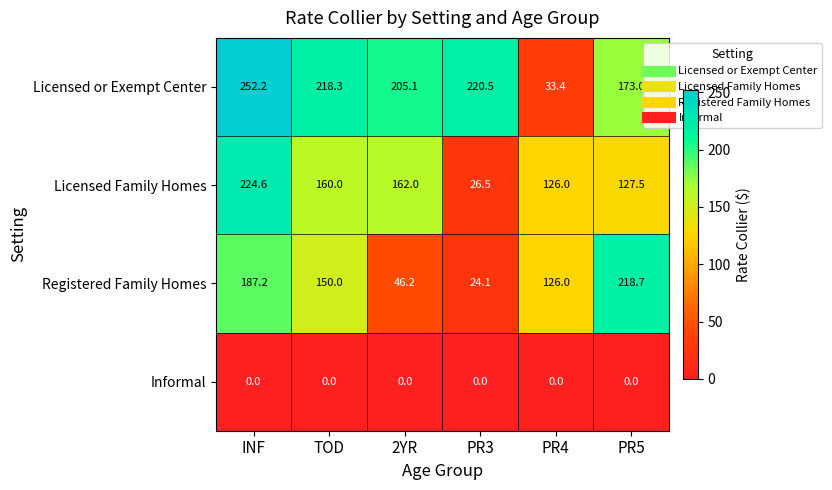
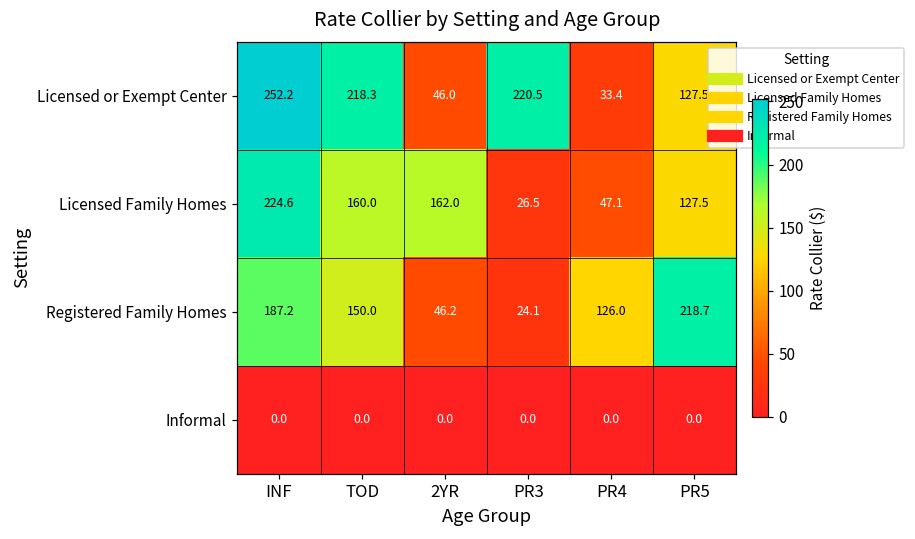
  {
    "Licensed or Exempt Center": {
      "INF": 252.2,
      "TOD": 218.3,
-     "2YR": 205.1,
+     "2YR": 46.0,
      "PR3": 220.5,
      "PR4": 33.4,
-     "PR5": 173.0
+     "PR5": 127.5
    },
    "Licensed Family Homes": {
      "INF": 224.6,
      "TOD": 160.0,
      "2YR": 162.0,
      "PR3": 26.5,
-     "PR4": 126.0,
+     "PR4": 47.1,
      "PR5": 127.5
    },
    "Registered Family Homes": {
      "INF": 187.2,
      "TOD": 150.0,
      "2YR": 46.2,
      "PR3": 24.1,
      "PR4": 126.0,
      "PR5": 218.7
    },
    "Informal": {
      "INF": 0.0,
      "TOD": 0.0,
      "2YR": 0.0,
      "PR3": 0.0,
      "PR4": 0.0,
      "PR5": 0.0
    }
  }
